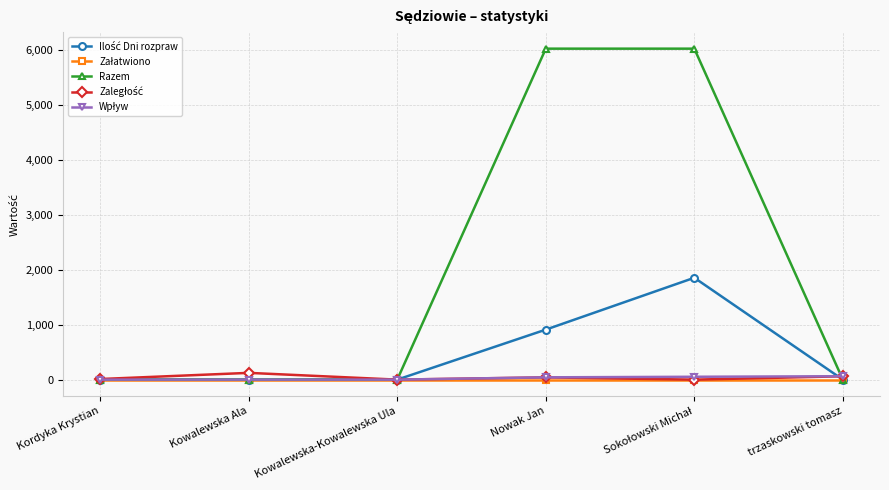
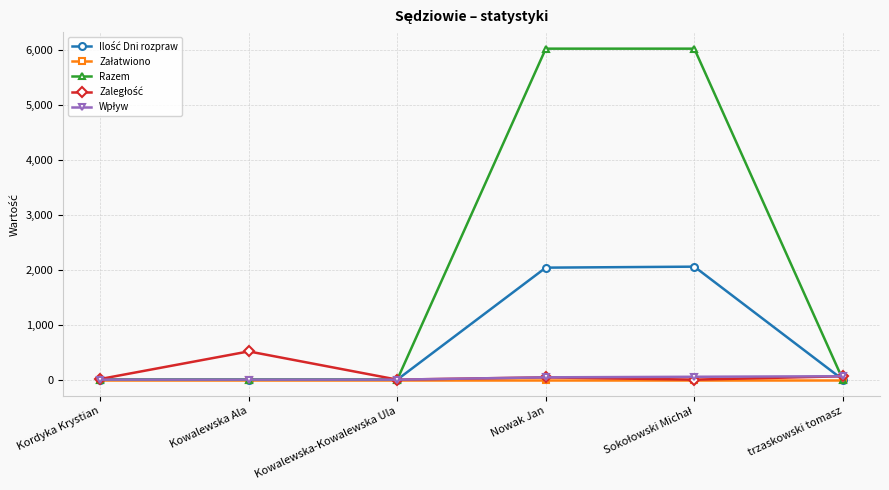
  {
    "Ilość Dni rozpraw": {
-     "Nowak Jan": "900",
-     "Sokołowski Michał": "1,900"
+     "Nowak Jan": "2,000",
+     "Sokołowski Michał": "2,100"
    },
    "Razem": {
      "Nowak Jan": "6,000",
      "Sokołowski Michał": "6,000"
    },
    "Zaległość": {
-     "Kowalewska Ala": "100"
+     "Kowalewska Ala": "500"
    },
    "Wpływ": {
      "Sokołowski Michał": "100"
    }
  }
